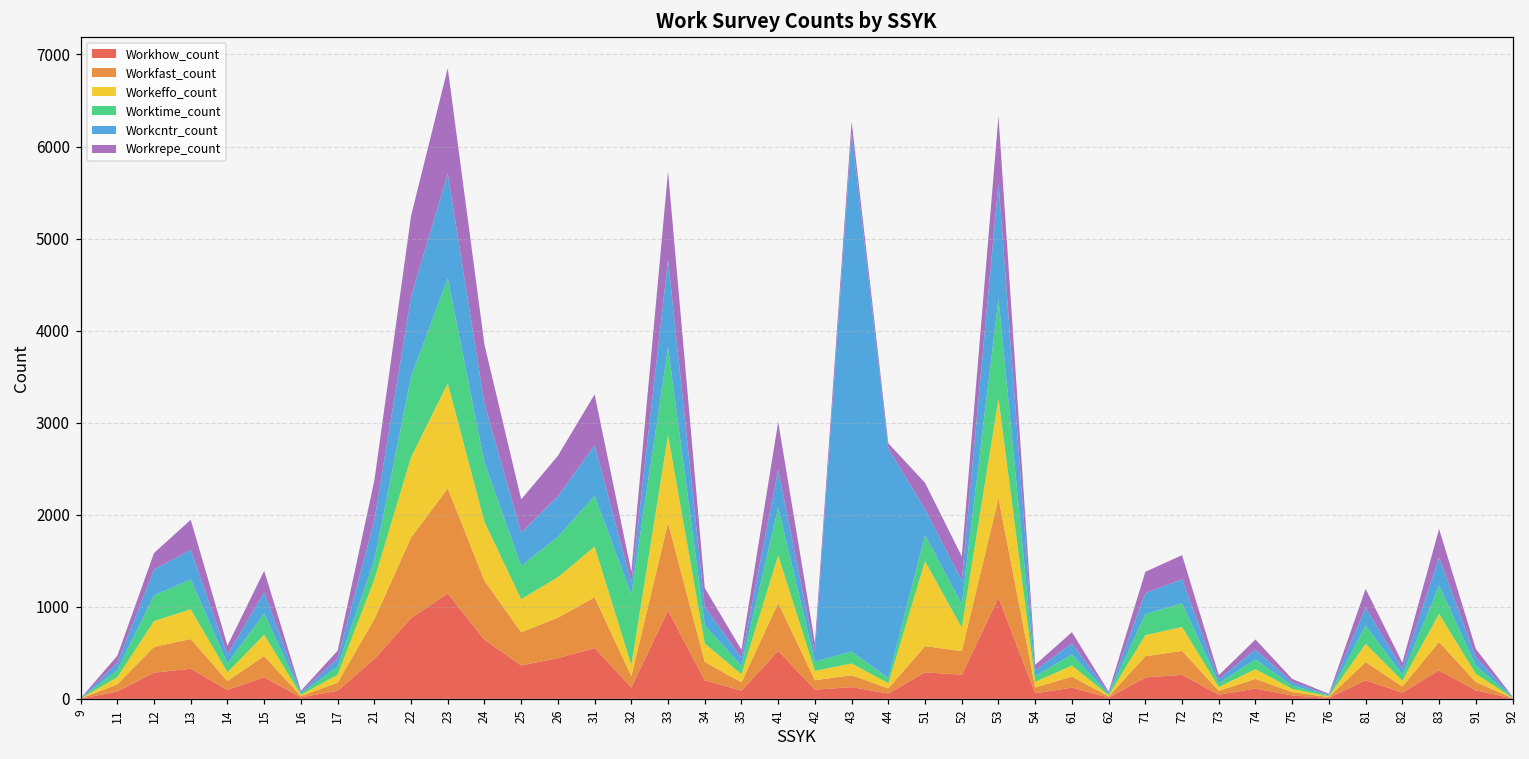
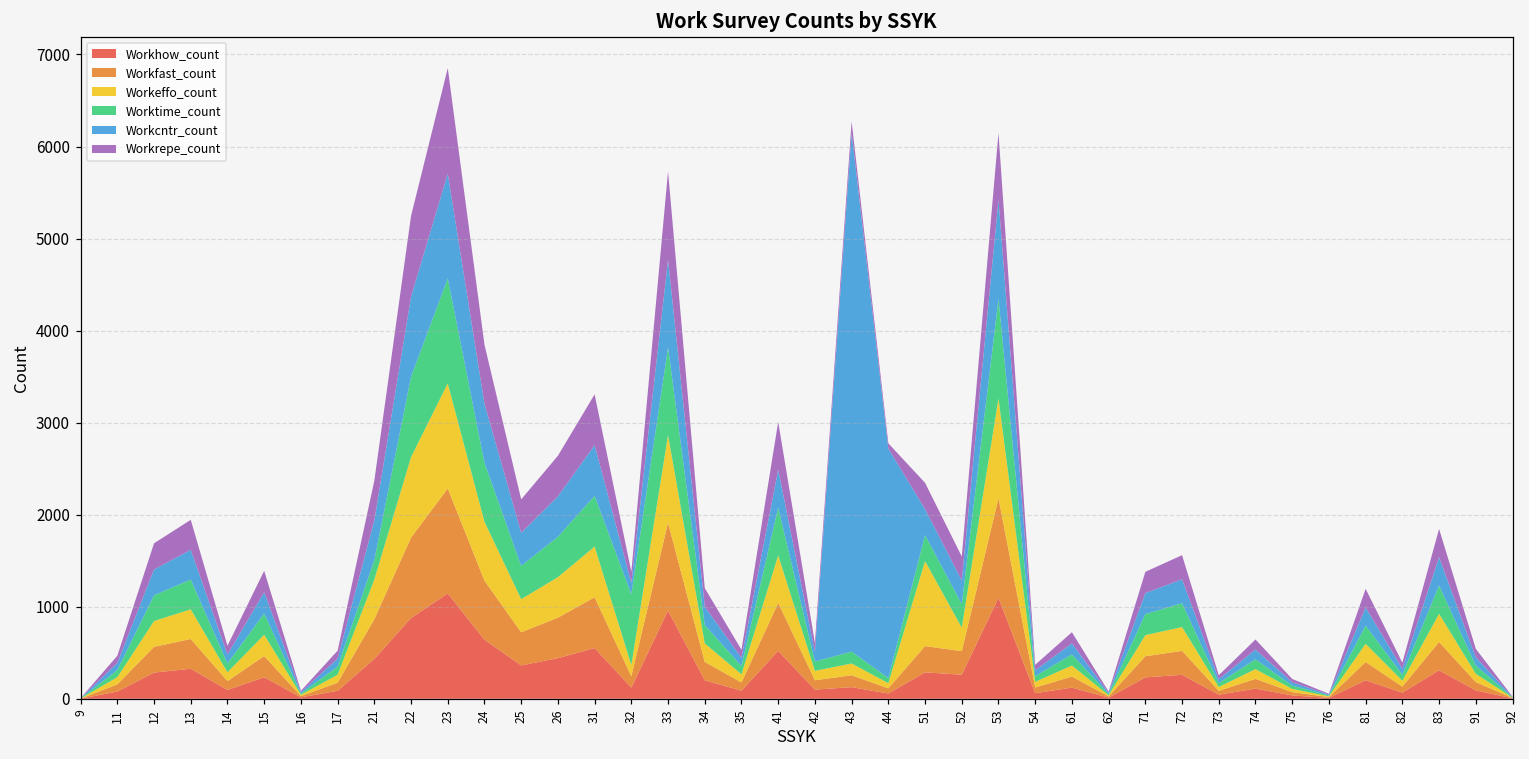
  {
    "Workeffo_count": {
      "11": 100,
      "12": 300,
      "13": 300,
      "14": 100,
      "15": 200,
      "17": 100,
      "21": 400,
      "22": 900,
      "23": 1100,
      "24": 600,
      "25": 400,
      "26": 400,
      "31": 600,
      "32": 100,
      "33": 1000,
      "34": 200,
      "35": 100,
      "41": 500,
      "42": 100,
      "43": 100,
      "44": 100,
      "51": 900,
      "52": 300,
      "53": 1100,
      "54": 100,
      "61": 100,
      "71": 200,
      "72": 300,
      "73": 0,
      "74": 100,
      "75": 0,
      "81": 200,
      "82": 100,
      "83": 300,
      "91": 100
    },
    "Worktime_count": {
      "11": 100,
      "12": 300,
      "13": 300,
      "14": 100,
      "15": 200,
      "17": 100,
      "21": 200,
      "22": 900,
      "23": 1100,
      "24": 600,
      "25": 400,
      "26": 400,
      "31": 600,
      "32": 800,
      "33": 1000,
      "34": 200,
      "35": 100,
      "41": 500,
      "42": 100,
      "43": 100,
      "44": 100,
      "51": 300,
      "52": 300,
      "53": 1100,
      "54": 100,
      "61": 100,
      "71": 200,
      "72": 300,
      "73": 0,
      "74": 100,
      "75": 0,
      "81": 200,
      "82": 100,
      "83": 300,
      "91": 100
    },
    "Workcntr_count": {
      "11": 100,
      "12": 300,
      "13": 300,
      "14": 100,
      "15": 200,
      "17": 100,
      "21": 400,
      "22": 900,
      "23": 1100,
      "24": 600,
      "25": 400,
      "26": 400,
      "31": 600,
      "32": 100,
      "33": 1000,
      "34": 200,
      "35": 100,
      "41": 400,
      "42": 100,
      "43": 5600,
      "44": 2500,
      "51": 300,
      "52": 300,
-     "53": 1300,
+     "53": 1100,
      "54": 100,
      "61": 100,
      "71": 200,
      "72": 300,
      "73": 0,
      "74": 100,
      "75": 0,
      "81": 200,
      "82": 100,
      "83": 300,
      "91": 100
    },
    "Workrepe_count": {
      "11": 100,
-     "12": 200,
+     "12": 300,
      "13": 300,
      "14": 100,
      "15": 200,
      "17": 100,
      "21": 400,
      "22": 900,
      "23": 1100,
      "24": 600,
      "25": 400,
      "26": 400,
      "31": 600,
      "32": 100,
      "33": 1000,
      "34": 200,
      "35": 100,
      "41": 500,
      "42": 100,
      "43": 100,
      "44": 100,
      "51": 300,
      "52": 300,
      "53": 700,
      "54": 100,
      "61": 100,
      "71": 200,
      "72": 300,
      "73": 0,
      "74": 100,
      "75": 0,
      "81": 200,
      "82": 100,
      "83": 300,
      "91": 100
    }
  }
